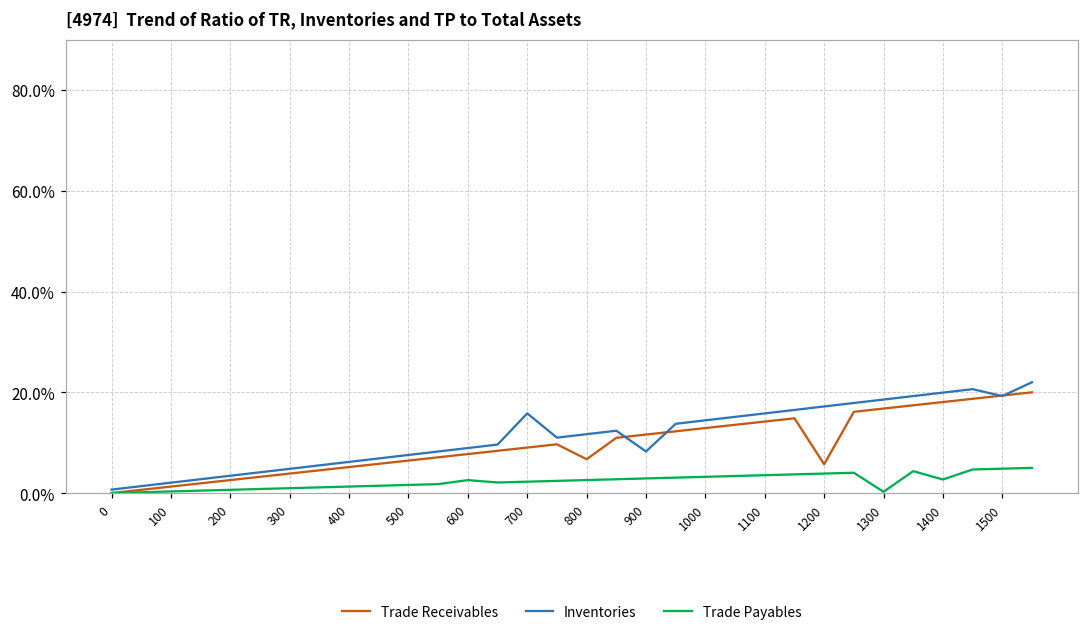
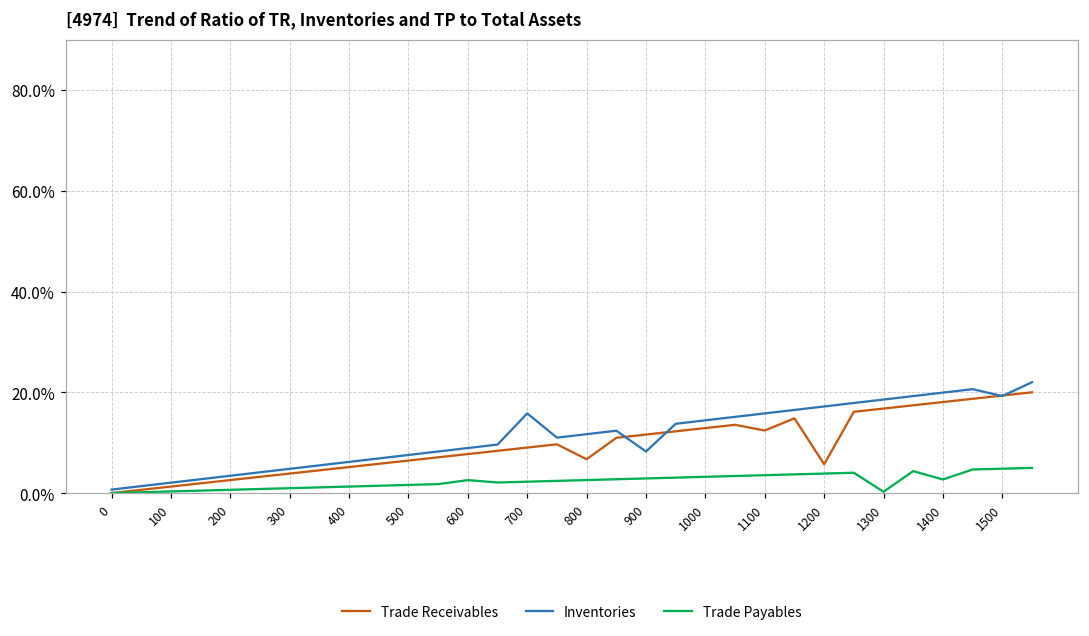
  {
    "Trade Receivables": {
      "100": "1%",
      "200": "3%",
      "300": "4%",
      "400": "5%",
      "500": "6%",
      "600": "8%",
      "700": "9%",
      "800": "7%",
      "900": "12%",
      "1000": "13%",
-     "1100": "14%",
+     "1100": "12%",
      "1200": "6%",
      "1300": "17%",
      "1400": "18%"
    },
    "Inventories": {
      "0": "1%",
      "100": "2%",
      "200": "3%",
      "300": "5%",
      "400": "6%",
      "500": "8%",
      "600": "9%",
      "700": "16%",
      "800": "12%",
      "900": "8%",
      "1000": "14%",
      "1100": "16%",
      "1200": "17%",
      "1300": "19%",
      "1400": "20%"
    },
    "Trade Payables": {
      "100": "0%",
      "200": "1%",
      "300": "1%",
      "400": "1%",
      "500": "2%",
      "600": "3%",
      "700": "2%",
      "800": "3%",
      "900": "3%",
      "1000": "3%",
      "1100": "4%",
      "1200": "4%",
      "1300": "0%",
      "1400": "3%",
      "1500": "5%"
    }
  }
